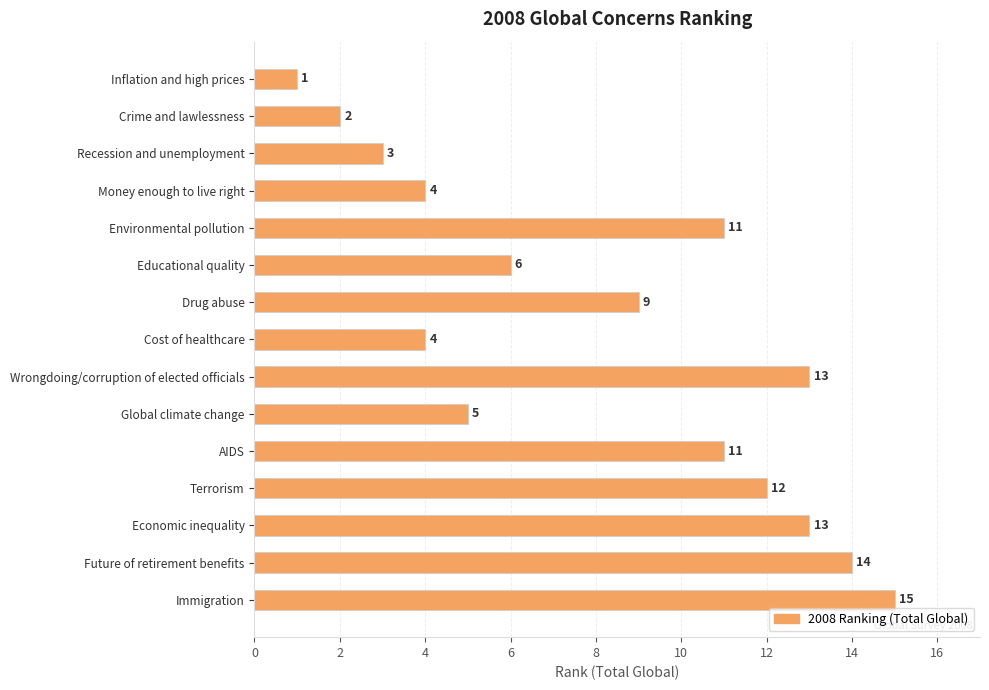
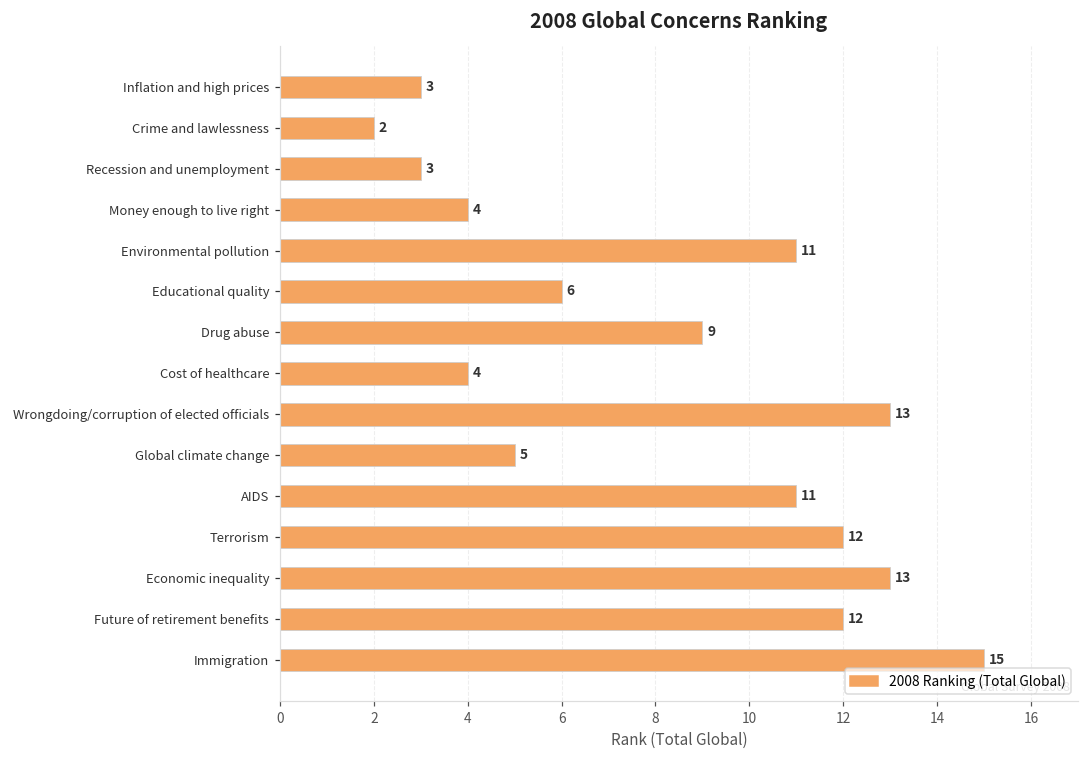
  {
-   "Inflation and high prices": 1,
+   "Inflation and high prices": 3,
    "Crime and lawlessness": 2,
    "Recession and unemployment": 3,
    "Money enough to live right": 4,
    "Environmental pollution": 11,
    "Educational quality": 6,
    "Drug abuse": 9,
    "Cost of healthcare": 4,
    "Wrongdoing/corruption of elected officials": 13,
    "Global climate change": 5,
    "AIDS": 11,
    "Terrorism": 12,
    "Economic inequality": 13,
-   "Future of retirement benefits": 14,
+   "Future of retirement benefits": 12,
    "Immigration": 15
  }
